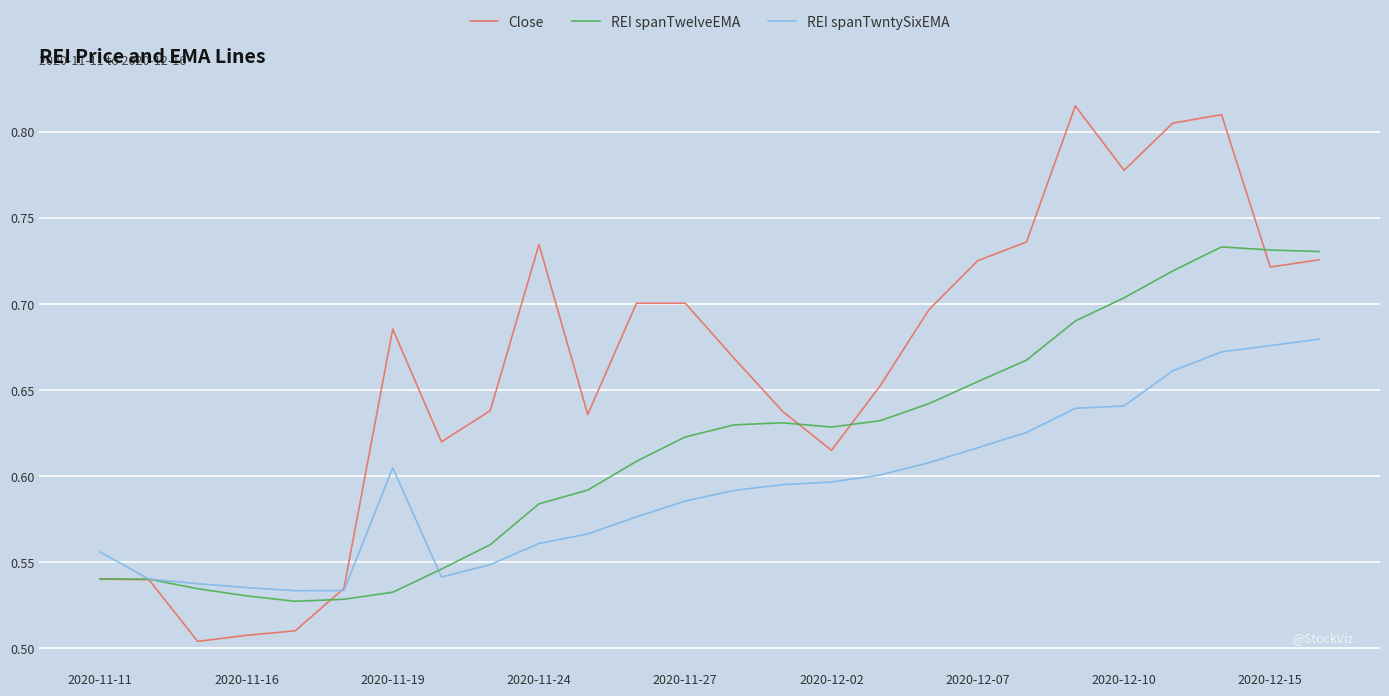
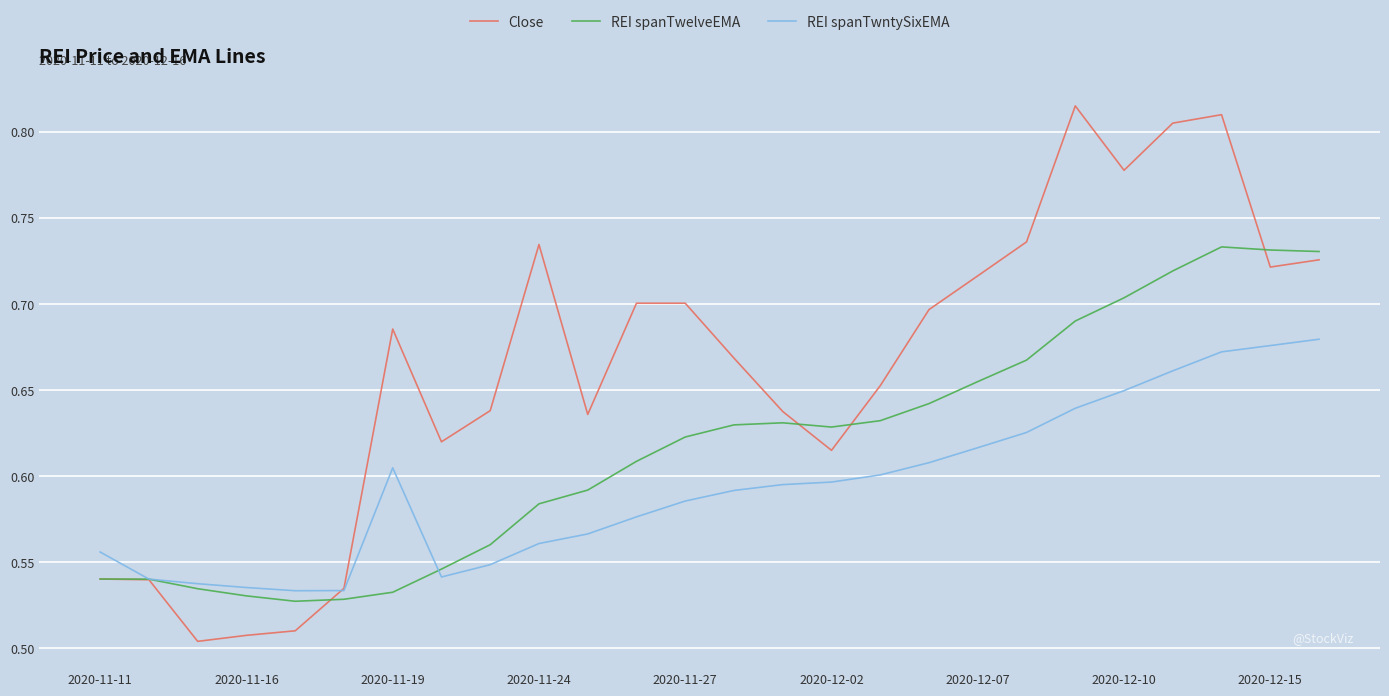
  {
    "Close": {
      "2020-11-16": 0.508,
      "2020-11-19": 0.686,
      "2020-11-24": 0.735,
      "2020-12-02": 0.615,
-     "2020-12-07": 0.725,
+     "2020-12-07": 0.716,
      "2020-12-10": 0.778,
      "2020-12-15": 0.722
    },
    "REI spanTwelveEMA": {
      "2020-11-16": 0.531,
      "2020-11-19": 0.533,
      "2020-11-24": 0.584,
      "2020-12-02": 0.629,
      "2020-12-07": 0.655,
      "2020-12-10": 0.704,
      "2020-12-15": 0.731
    },
    "REI spanTwntySixEMA": {
      "2020-11-11": 0.556,
      "2020-11-16": 0.535,
      "2020-11-19": 0.605,
      "2020-11-24": 0.561,
      "2020-12-02": 0.597,
      "2020-12-07": 0.617,
-     "2020-12-10": 0.641,
+     "2020-12-10": 0.650,
      "2020-12-15": 0.676
    }
  }
